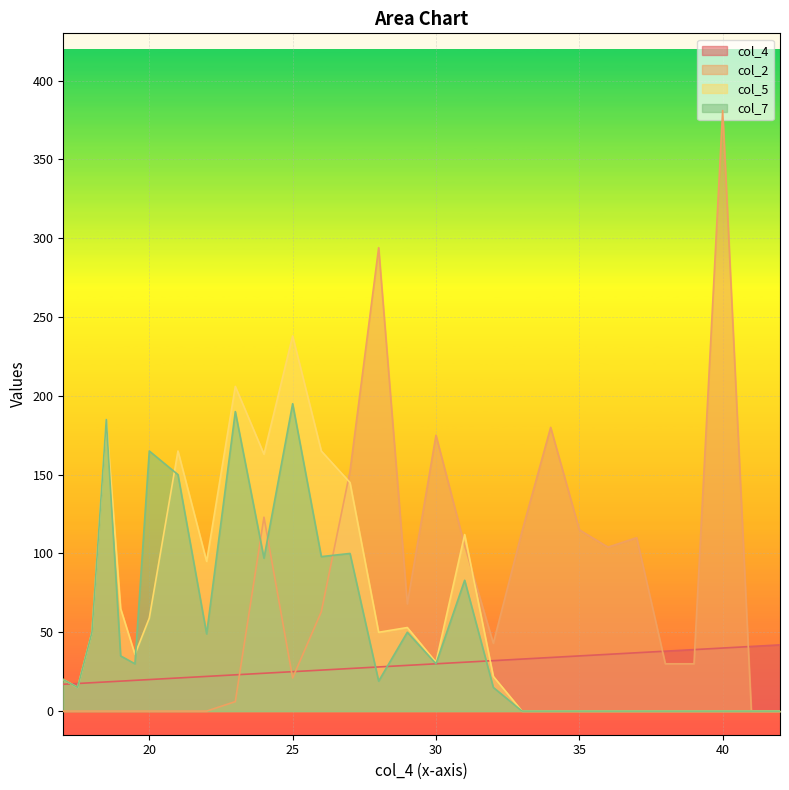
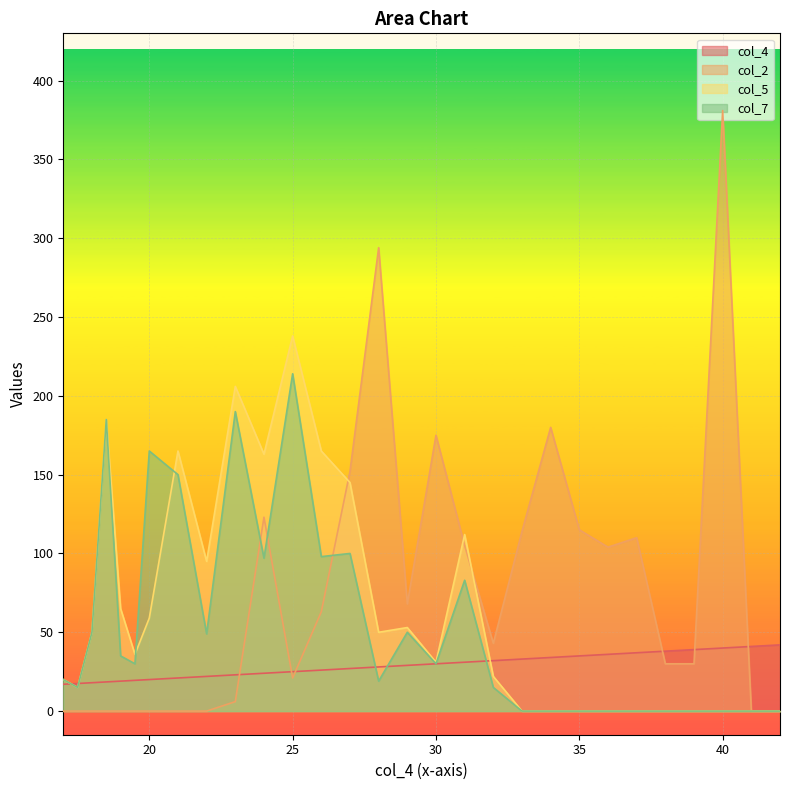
  {
    "col_7": {
      "20": 165,
-     "25": 195
+     "25": 214
    }
  }
